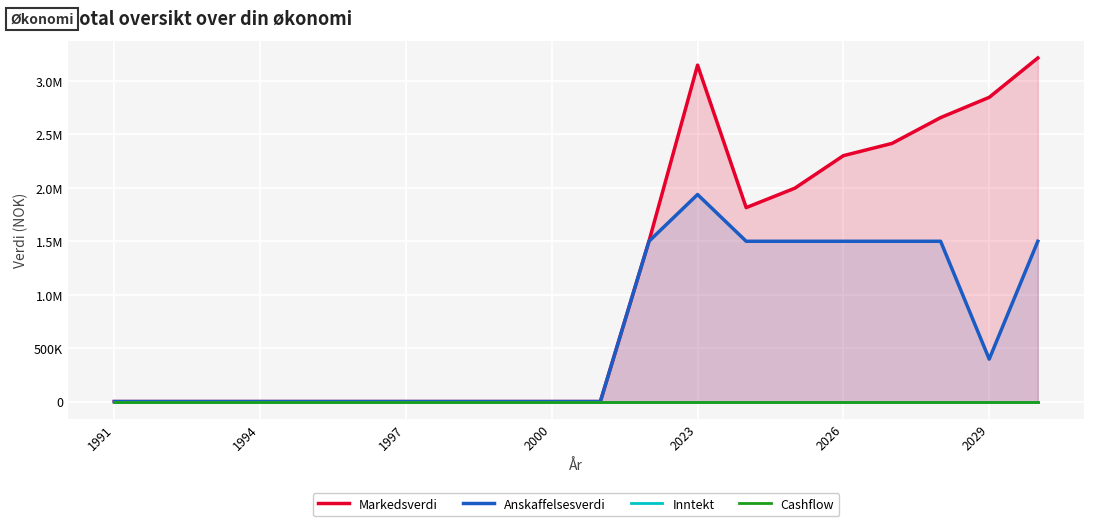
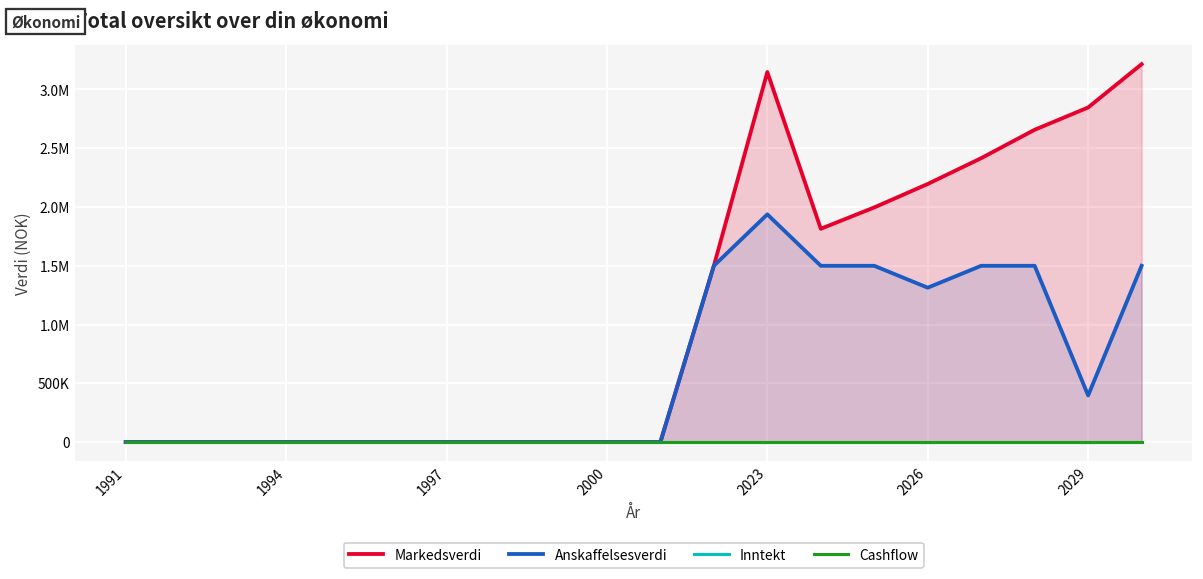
  {
    "Markedsverdi": {
      "2023": 3150000,
-     "2026": 2300000,
+     "2026": 2200000,
      "2029": 2850000
    },
    "Anskaffelsesverdi": {
      "2023": 1940000,
-     "2026": 1500000,
+     "2026": 1310000,
      "2029": 400000
    },
    "Cashflow": {
      "2023": 0,
      "2026": 0,
      "2029": 0
    }
  }
